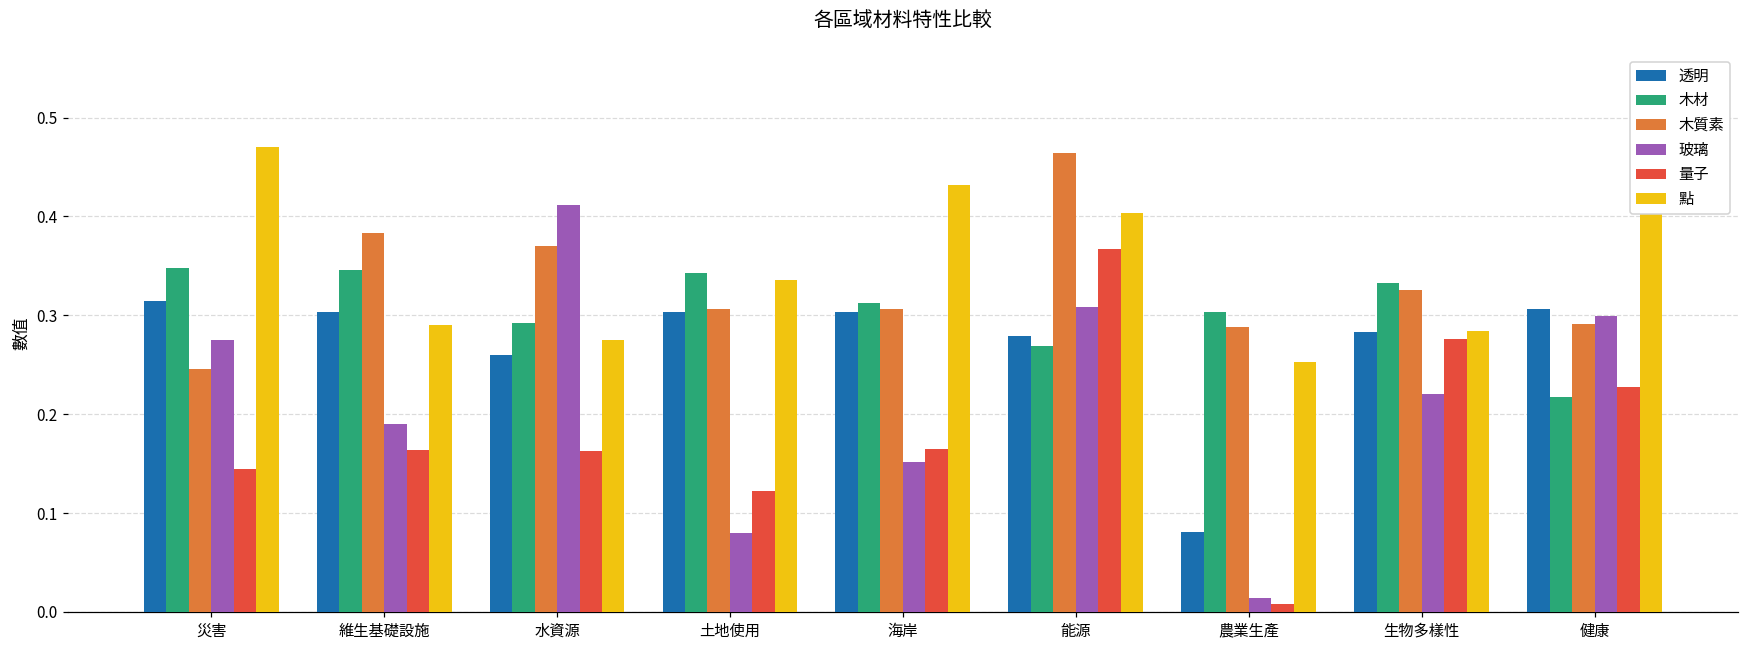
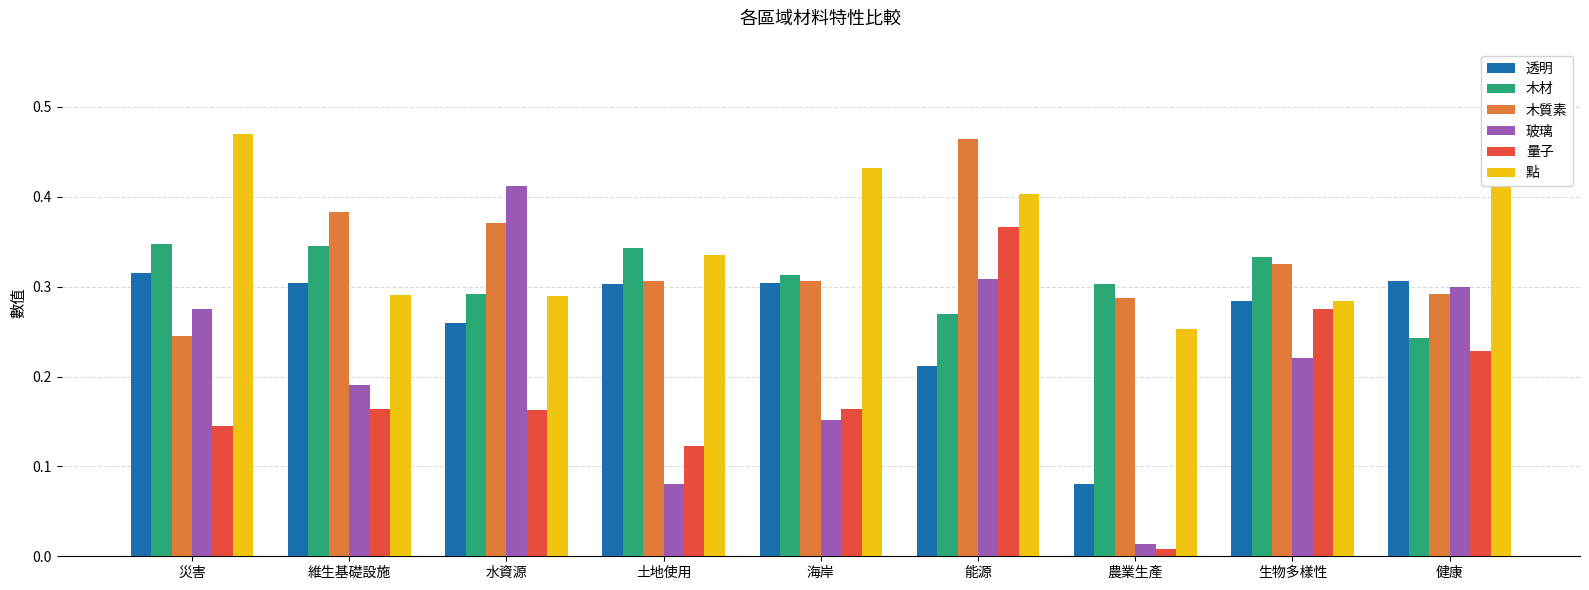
  {
    "透明": {
      "災害": 0.31,
      "維生基礎設施": 0.30,
      "水資源": 0.26,
      "土地使用": 0.30,
      "海岸": 0.30,
-     "能源": 0.28,
+     "能源": 0.21,
      "農業生產": 0.08,
      "生物多樣性": 0.28,
      "健康": 0.31
    },
    "木材": {
      "災害": 0.35,
      "維生基礎設施": 0.35,
      "水資源": 0.29,
      "土地使用": 0.34,
      "海岸": 0.31,
      "能源": 0.27,
      "農業生產": 0.30,
      "生物多樣性": 0.33,
-     "健康": 0.22
+     "健康": 0.24
    },
    "玻璃": {
      "災害": 0.28,
      "維生基礎設施": 0.19,
      "水資源": 0.41,
      "土地使用": 0.08,
      "海岸": 0.15,
      "能源": 0.31,
      "農業生產": 0.01,
      "生物多樣性": 0.22,
      "健康": 0.30
    },
    "點": {
      "災害": 0.47,
      "維生基礎設施": 0.29,
-     "水資源": 0.27,
+     "水資源": 0.29,
      "土地使用": 0.34,
      "海岸": 0.43,
      "能源": 0.40,
      "農業生產": 0.25,
      "生物多樣性": 0.28
    }
  }
